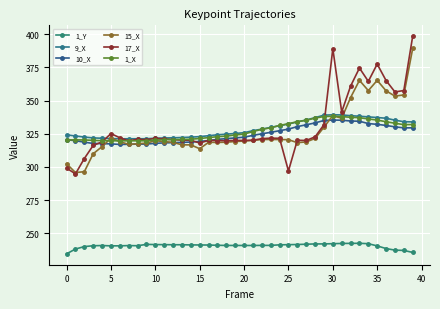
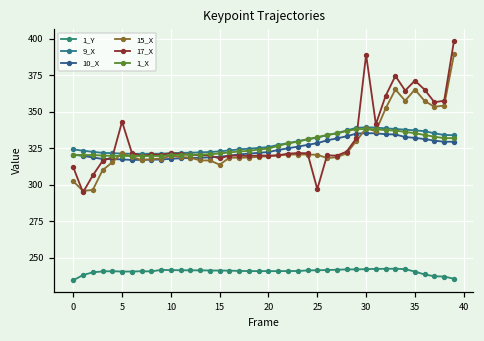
  {
    "17_X": {
-     "0": 299,
-     "5": 325,
+     "0": 312,
+     "5": 343,
      "25": 297,
      "30": 389,
-     "35": 377
+     "35": 371
    }
  }
